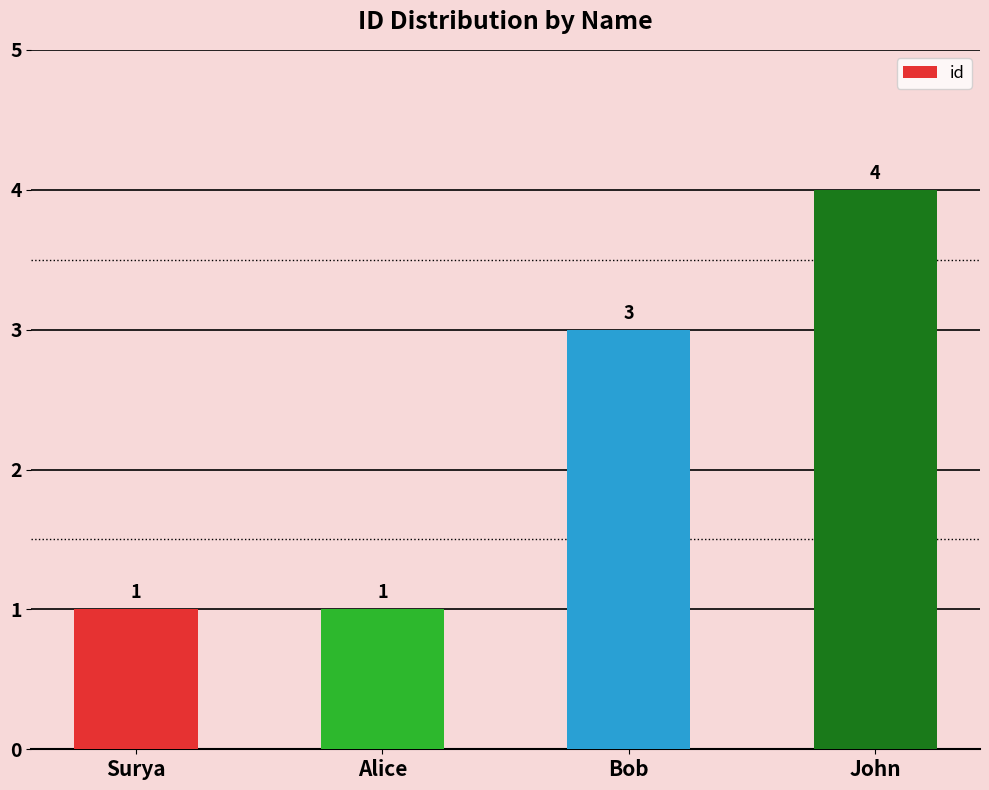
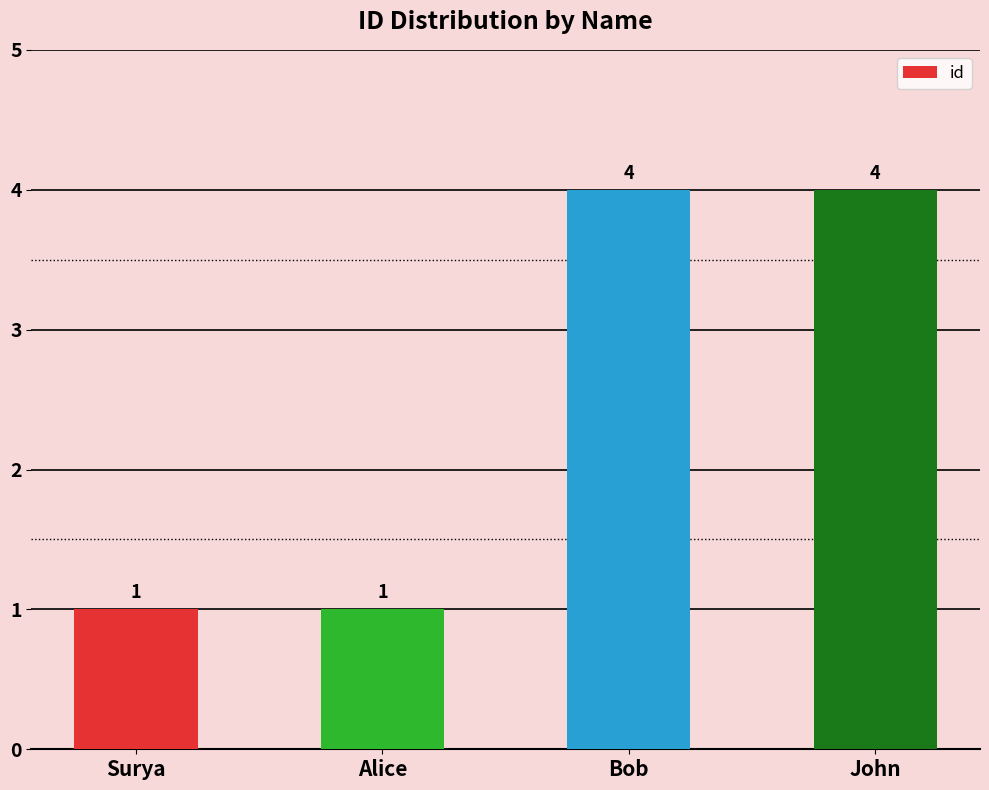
  {
    "Surya": 1,
    "Alice": 1,
-   "Bob": 3,
+   "Bob": 4,
    "John": 4
  }
